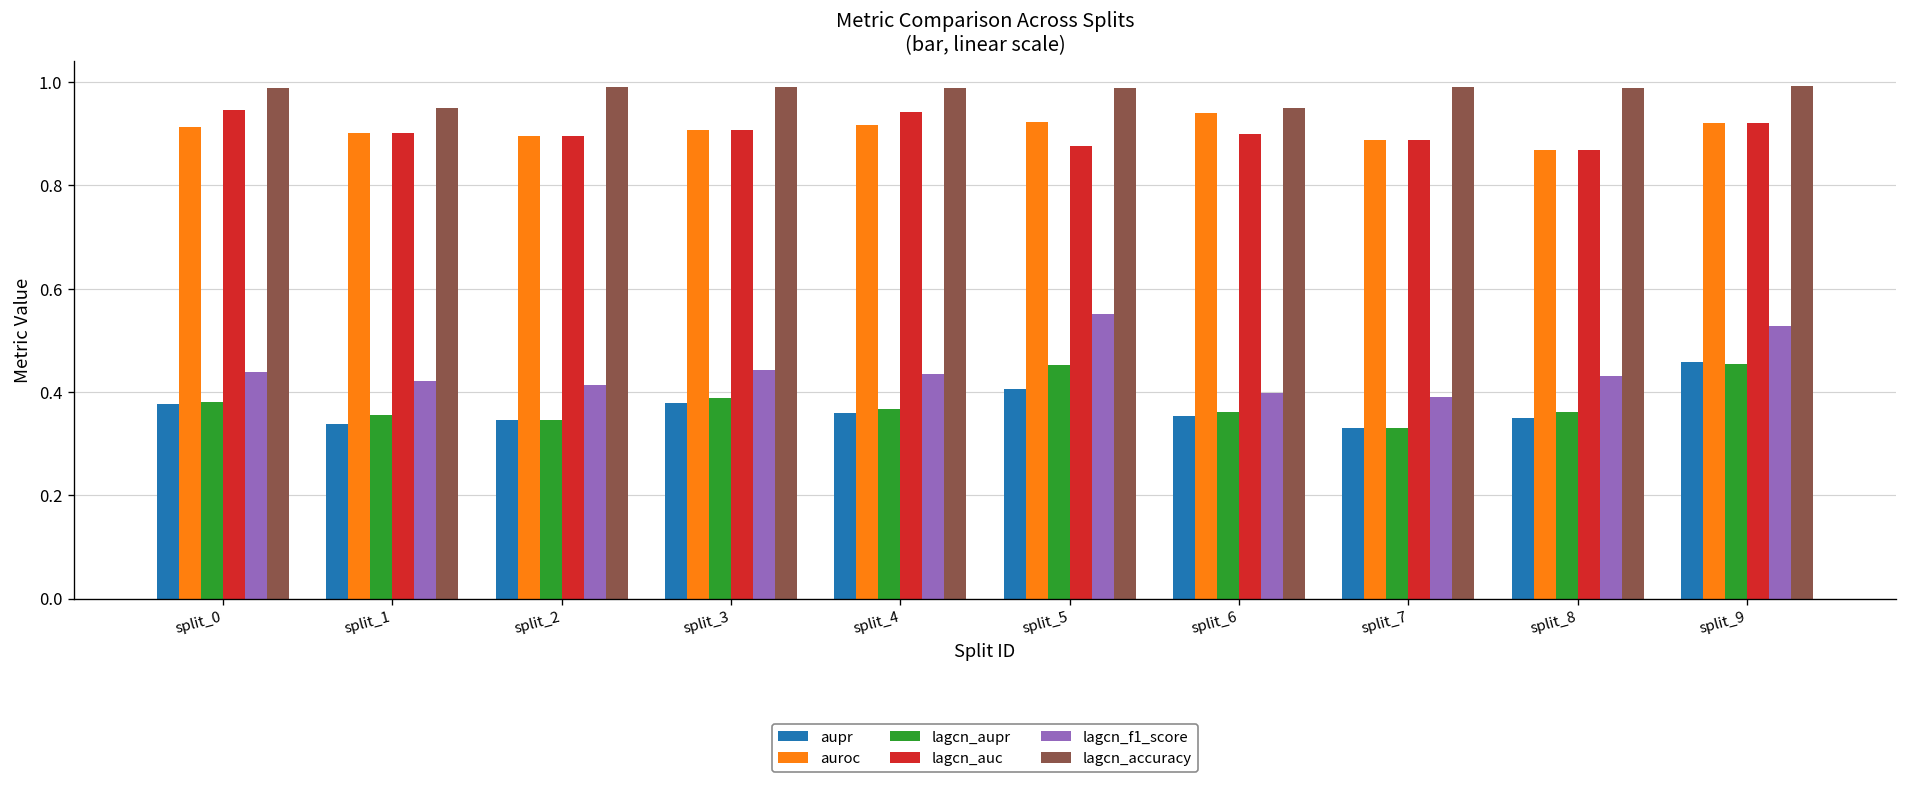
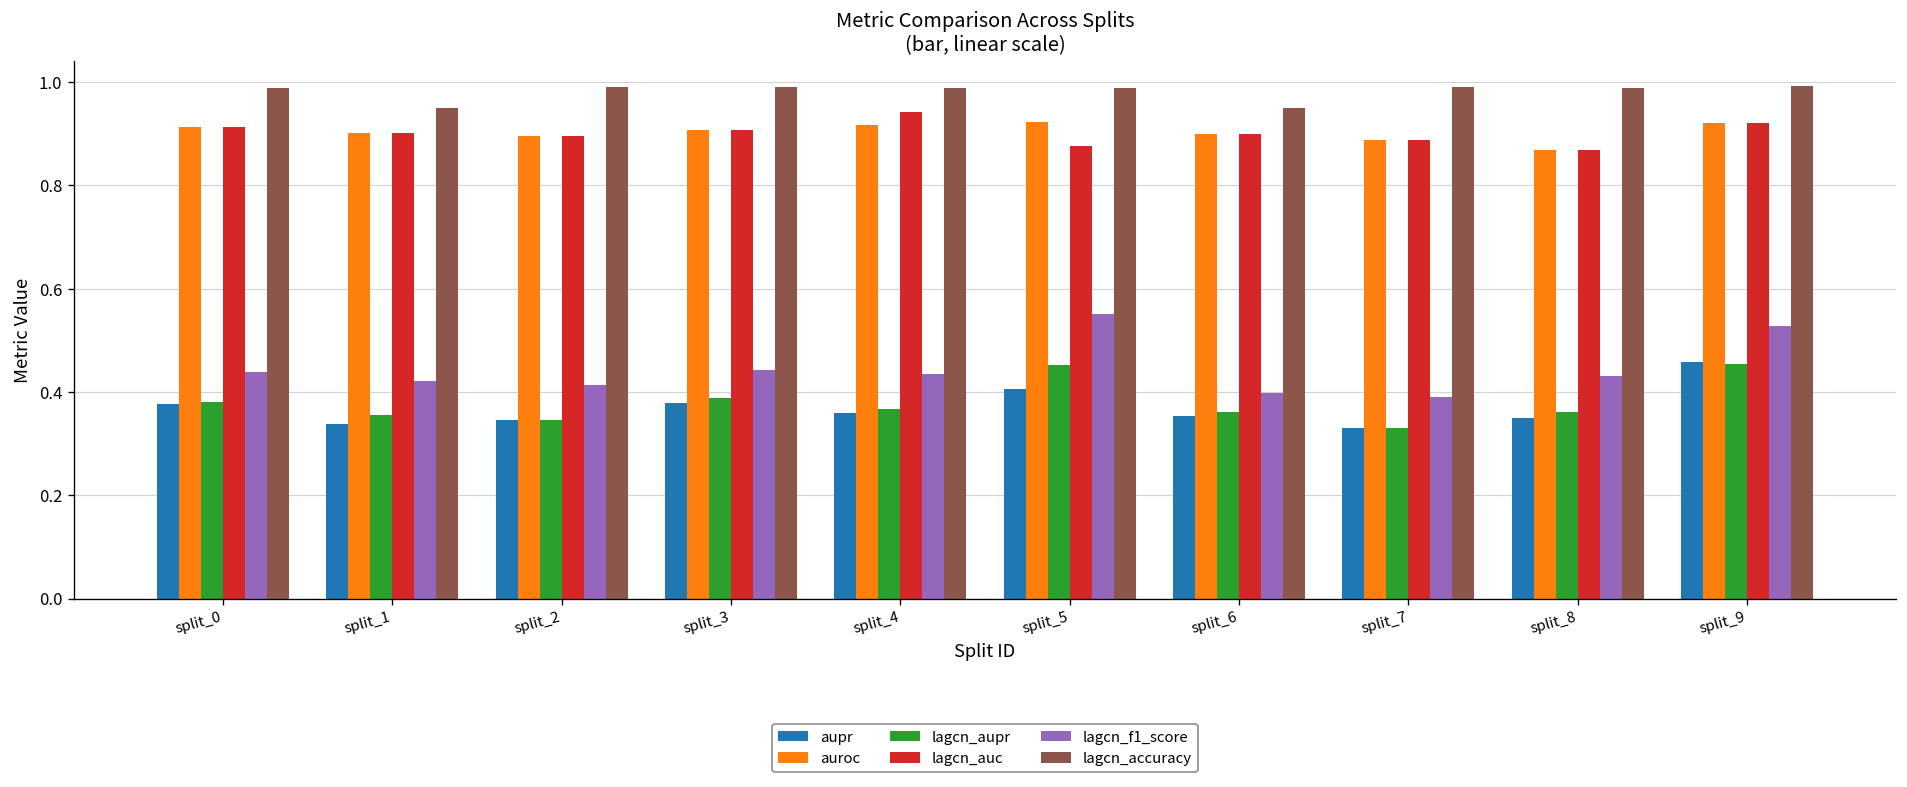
  {
    "aupr": {
      "split_0": 0.38,
      "split_1": 0.34,
      "split_2": 0.35,
      "split_3": 0.38,
      "split_4": 0.36,
      "split_5": 0.41,
      "split_6": 0.35,
      "split_7": 0.33,
      "split_8": 0.35,
      "split_9": 0.46
    },
    "auroc": {
      "split_0": 0.91,
      "split_1": 0.90,
      "split_2": 0.90,
      "split_3": 0.91,
      "split_4": 0.92,
      "split_5": 0.92,
-     "split_6": 0.94,
+     "split_6": 0.90,
      "split_7": 0.89,
      "split_8": 0.87,
      "split_9": 0.92
    },
    "lagcn_aupr": {
      "split_0": 0.38,
      "split_1": 0.36,
      "split_2": 0.35,
      "split_3": 0.39,
      "split_4": 0.37,
      "split_5": 0.45,
      "split_6": 0.36,
      "split_7": 0.33,
      "split_8": 0.36,
      "split_9": 0.45
    },
    "lagcn_auc": {
-     "split_0": 0.95,
+     "split_0": 0.91,
      "split_1": 0.90,
      "split_2": 0.90,
      "split_3": 0.91,
      "split_4": 0.94,
      "split_5": 0.88,
      "split_6": 0.90,
      "split_7": 0.89,
      "split_8": 0.87,
      "split_9": 0.92
    },
    "lagcn_f1_score": {
      "split_0": 0.44,
      "split_1": 0.42,
      "split_2": 0.41,
      "split_3": 0.44,
      "split_4": 0.44,
      "split_5": 0.55,
      "split_6": 0.40,
      "split_7": 0.39,
      "split_8": 0.43,
      "split_9": 0.53
    },
    "lagcn_accuracy": {
      "split_0": 0.99,
      "split_1": 0.95,
      "split_2": 0.99,
      "split_3": 0.99,
      "split_4": 0.99,
      "split_5": 0.99,
      "split_6": 0.95,
      "split_7": 0.99,
      "split_8": 0.99,
      "split_9": 0.99
    }
  }
